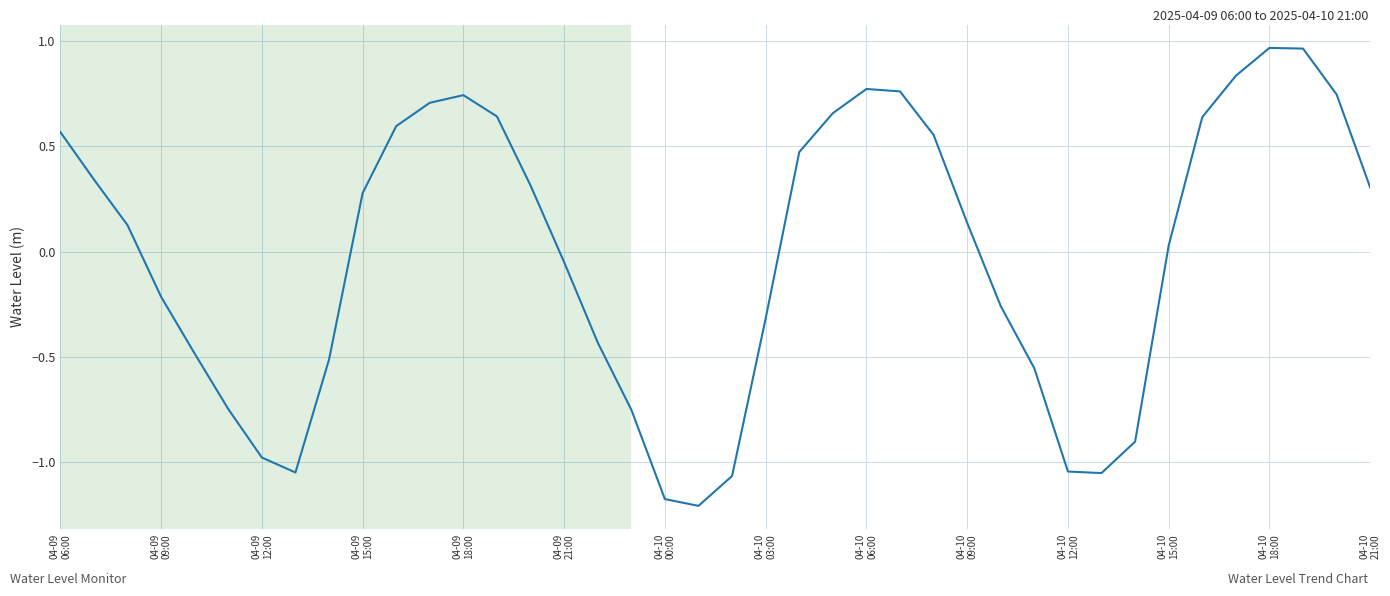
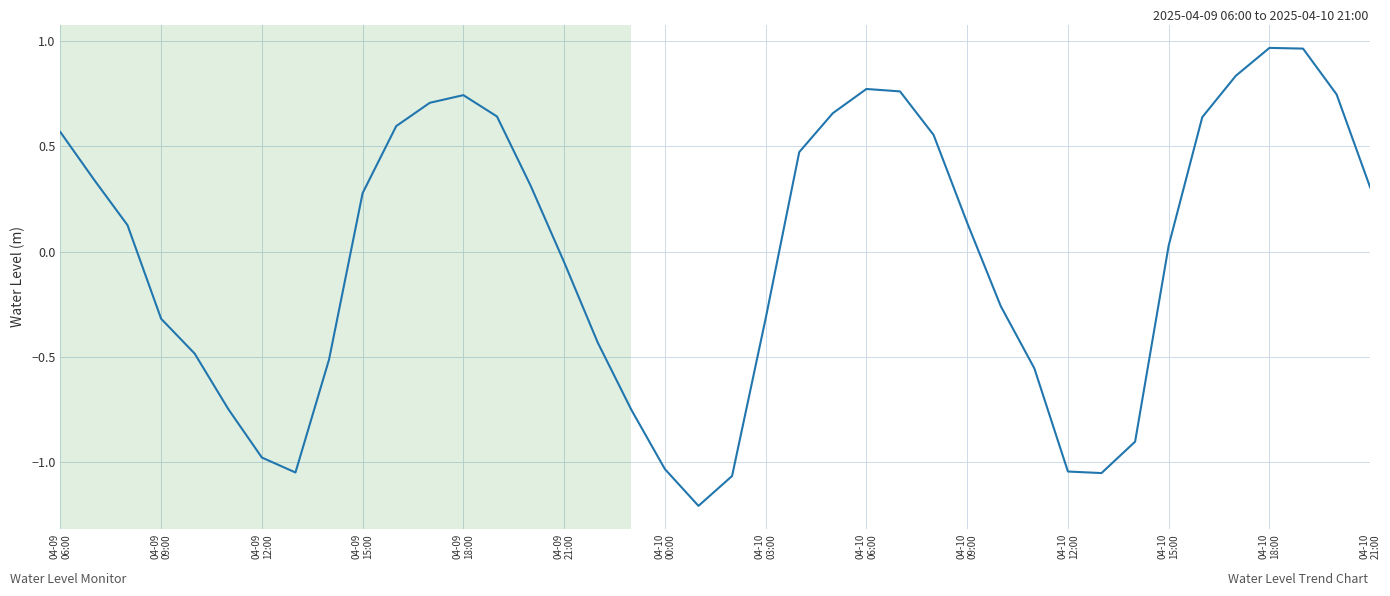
  {
    "04-09 06:00": 0.57,
-   "04-09 09:00": -0.22,
+   "04-09 09:00": -0.32,
    "04-09 12:00": -0.98,
    "04-09 15:00": 0.28,
    "04-09 18:00": 0.74,
    "04-09 21:00": -0.05,
-   "04-10 00:00": -1.18,
+   "04-10 00:00": -1.03,
    "04-10 03:00": -0.32,
    "04-10 06:00": 0.77,
    "04-10 09:00": 0.14,
    "04-10 12:00": -1.05,
    "04-10 15:00": 0.03,
    "04-10 18:00": 0.97,
    "04-10 21:00": 0.30
  }
